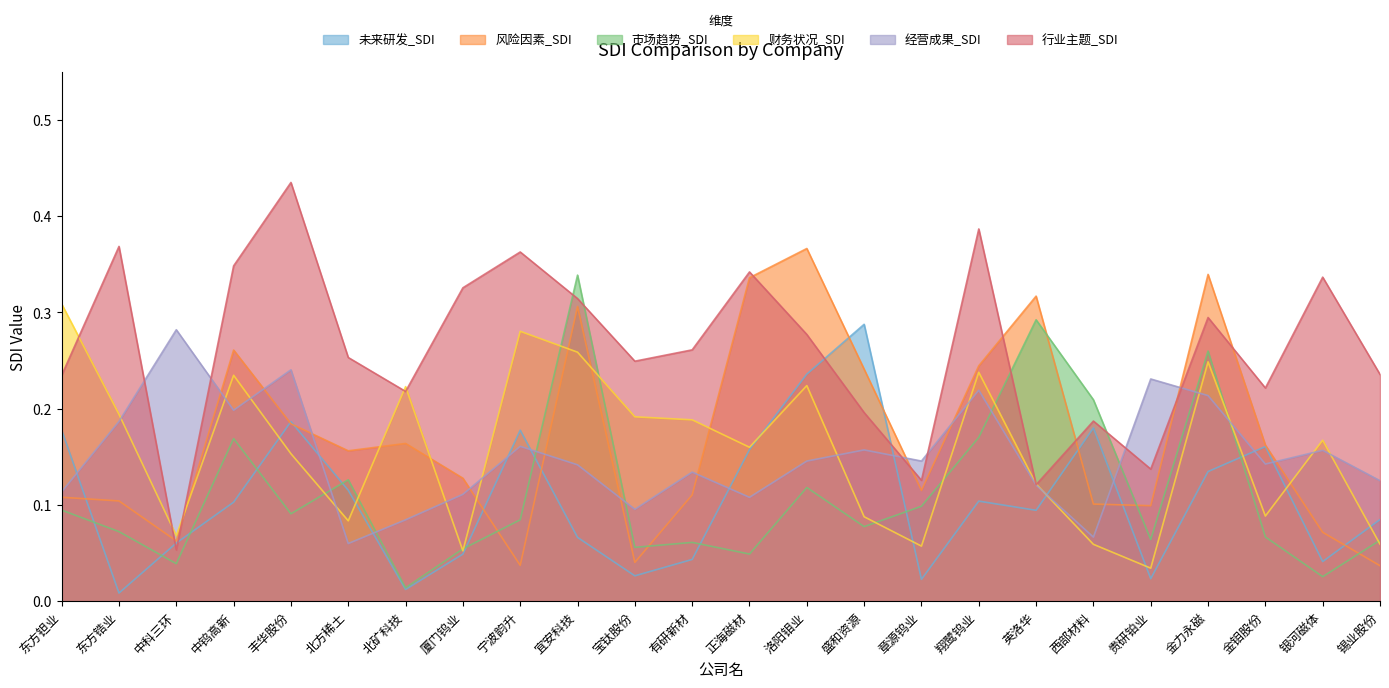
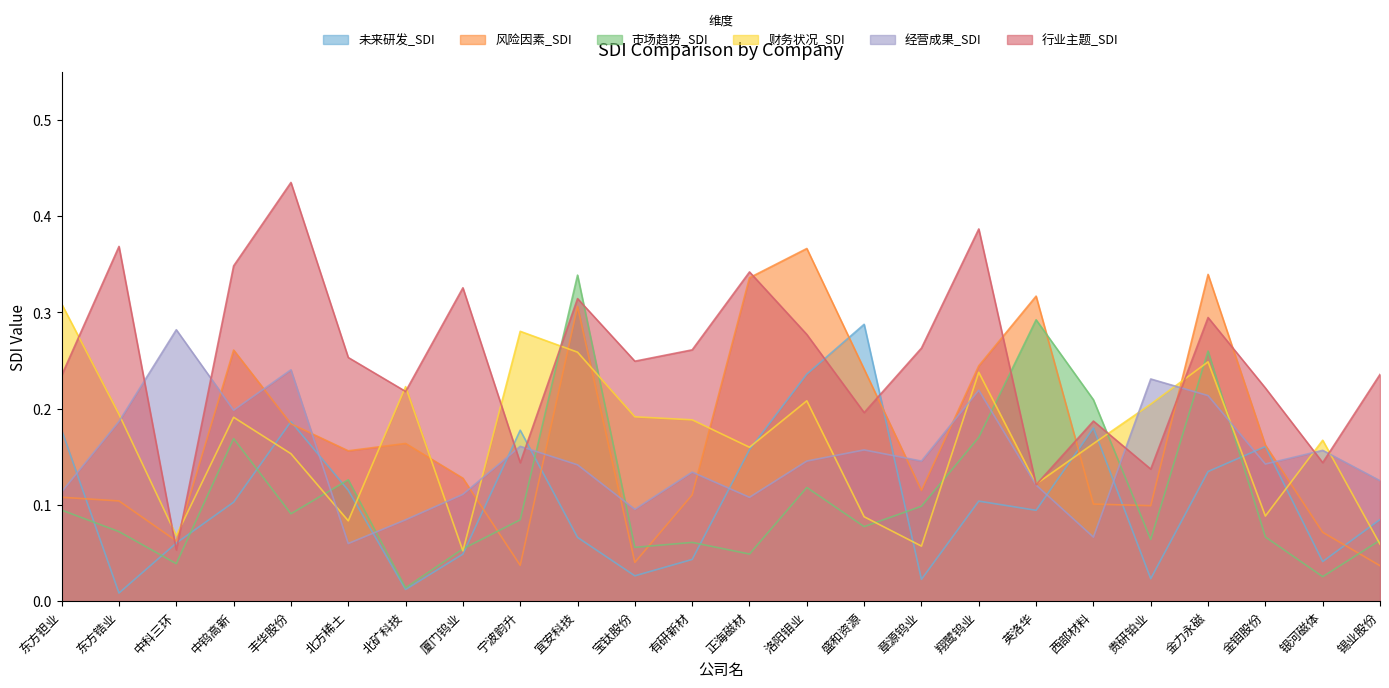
  {
    "风险因素_SDI": {
      "东方钽业": 0.11,
      "东方锆业": 0.10,
      "中钨高新": 0.26,
      "北方稀土": 0.16,
      "北矿科技": 0.16,
      "厦门钨业": 0.13,
      "宁波韵升": 0.04,
      "宜安科技": 0.31,
      "宝钛股份": 0.04,
      "有研新材": 0.11,
      "正海磁材": 0.34,
      "洛阳钼业": 0.37,
      "盛和资源": 0.24,
      "章源钨业": 0.12,
      "翔鹭钨业": 0.24,
      "英洛华": 0.32,
      "西部材料": 0.10,
      "贵研铂业": 0.10,
      "金力永磁": 0.34,
      "银河磁体": 0.07,
      "锡业股份": 0.04
    },
    "市场趋势_SDI": {
      "东方钽业": 0.09,
      "东方锆业": 0.07,
      "中科三环": 0.04,
      "中钨高新": 0.17,
      "丰华股份": 0.09,
      "北方稀土": 0.13,
      "宁波韵升": 0.08,
      "宜安科技": 0.34,
      "宝钛股份": 0.06,
      "有研新材": 0.06,
      "正海磁材": 0.05,
      "洛阳钼业": 0.12,
      "盛和资源": 0.08,
      "章源钨业": 0.10,
      "翔鹭钨业": 0.17,
      "英洛华": 0.29,
      "西部材料": 0.21,
      "贵研铂业": 0.06,
      "金力永磁": 0.26,
      "金钼股份": 0.07,
      "银河磁体": 0.03,
      "锡业股份": 0.06
    },
    "财务状况_SDI": {
      "东方钽业": 0.31,
      "东方锆业": 0.19,
      "中科三环": 0.07,
-     "中钨高新": 0.23,
+     "中钨高新": 0.19,
      "丰华股份": 0.15,
      "北方稀土": 0.08,
      "北矿科技": 0.22,
      "宁波韵升": 0.28,
      "宜安科技": 0.26,
      "宝钛股份": 0.19,
      "有研新材": 0.19,
-     "洛阳钼业": 0.22,
+     "洛阳钼业": 0.21,
      "盛和资源": 0.09,
      "章源钨业": 0.06,
      "翔鹭钨业": 0.24,
-     "西部材料": 0.06,
-     "贵研铂业": 0.03,
+     "西部材料": 0.16,
+     "贵研铂业": 0.20,
      "金力永磁": 0.25,
      "金钼股份": 0.09,
      "银河磁体": 0.17,
      "锡业股份": 0.06
    },
    "行业主题_SDI": {
      "东方钽业": 0.23,
      "东方锆业": 0.37,
      "中科三环": 0.05,
      "中钨高新": 0.35,
      "丰华股份": 0.44,
      "北方稀土": 0.25,
      "北矿科技": 0.22,
      "厦门钨业": 0.33,
-     "宁波韵升": 0.36,
+     "宁波韵升": 0.14,
      "宜安科技": 0.31,
      "宝钛股份": 0.25,
      "有研新材": 0.26,
      "正海磁材": 0.34,
      "洛阳钼业": 0.28,
      "盛和资源": 0.20,
-     "章源钨业": 0.13,
+     "章源钨业": 0.26,
      "翔鹭钨业": 0.39,
      "西部材料": 0.19,
      "贵研铂业": 0.14,
      "金力永磁": 0.29,
      "金钼股份": 0.22,
-     "银河磁体": 0.34,
+     "银河磁体": 0.14,
      "锡业股份": 0.24
    }
  }
